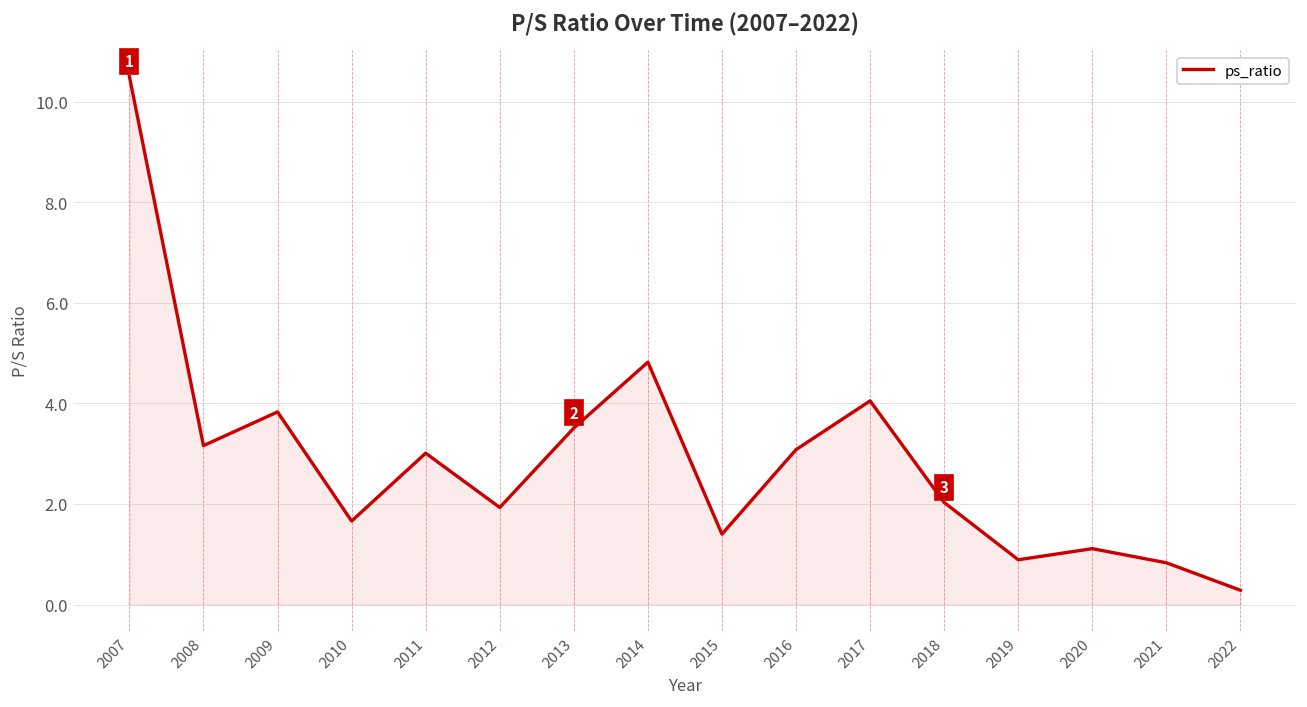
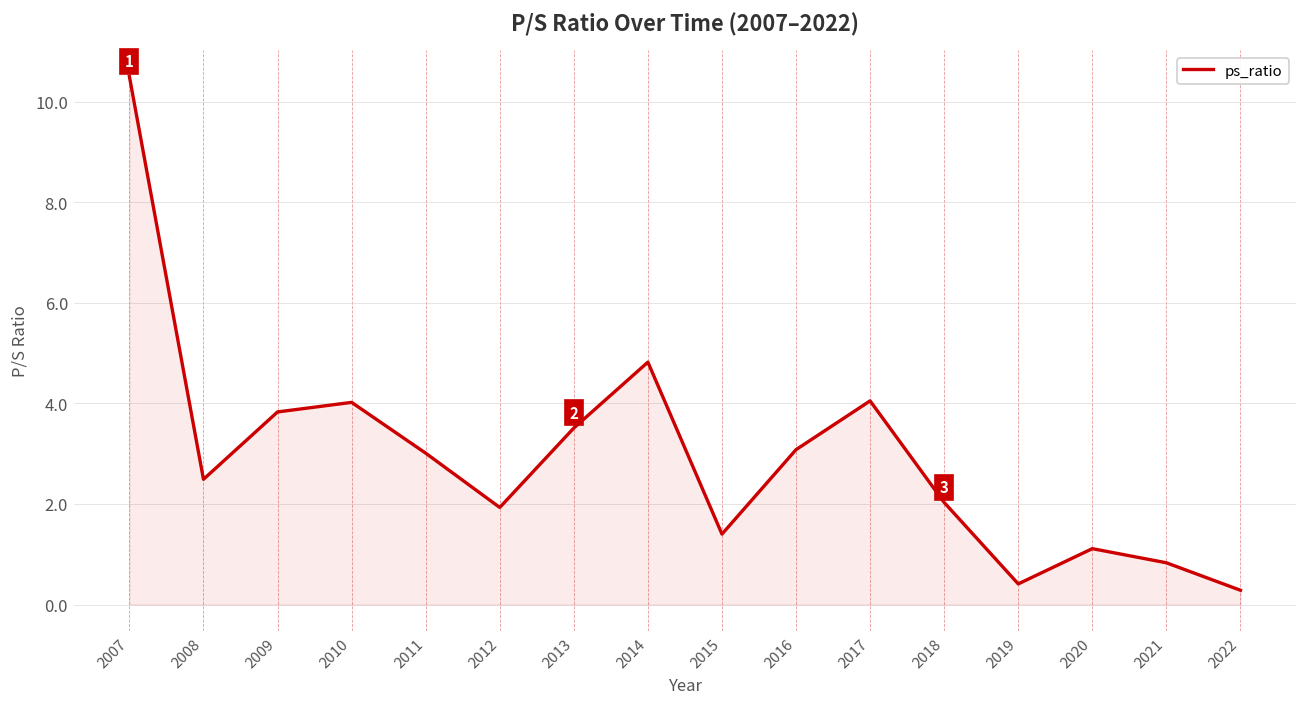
  {
-   "2008": 3.2,
+   "2008": 2.5,
    "2009": 3.8,
-   "2010": 1.7,
+   "2010": 4.0,
    "2011": 3.0,
    "2012": 1.9,
    "2014": 4.8,
    "2015": 1.4,
    "2016": 3.1,
    "2017": 4.1,
-   "2019": 0.9,
+   "2019": 0.4,
    "2020": 1.1,
    "2021": 0.8,
    "2022": 0.3
  }
